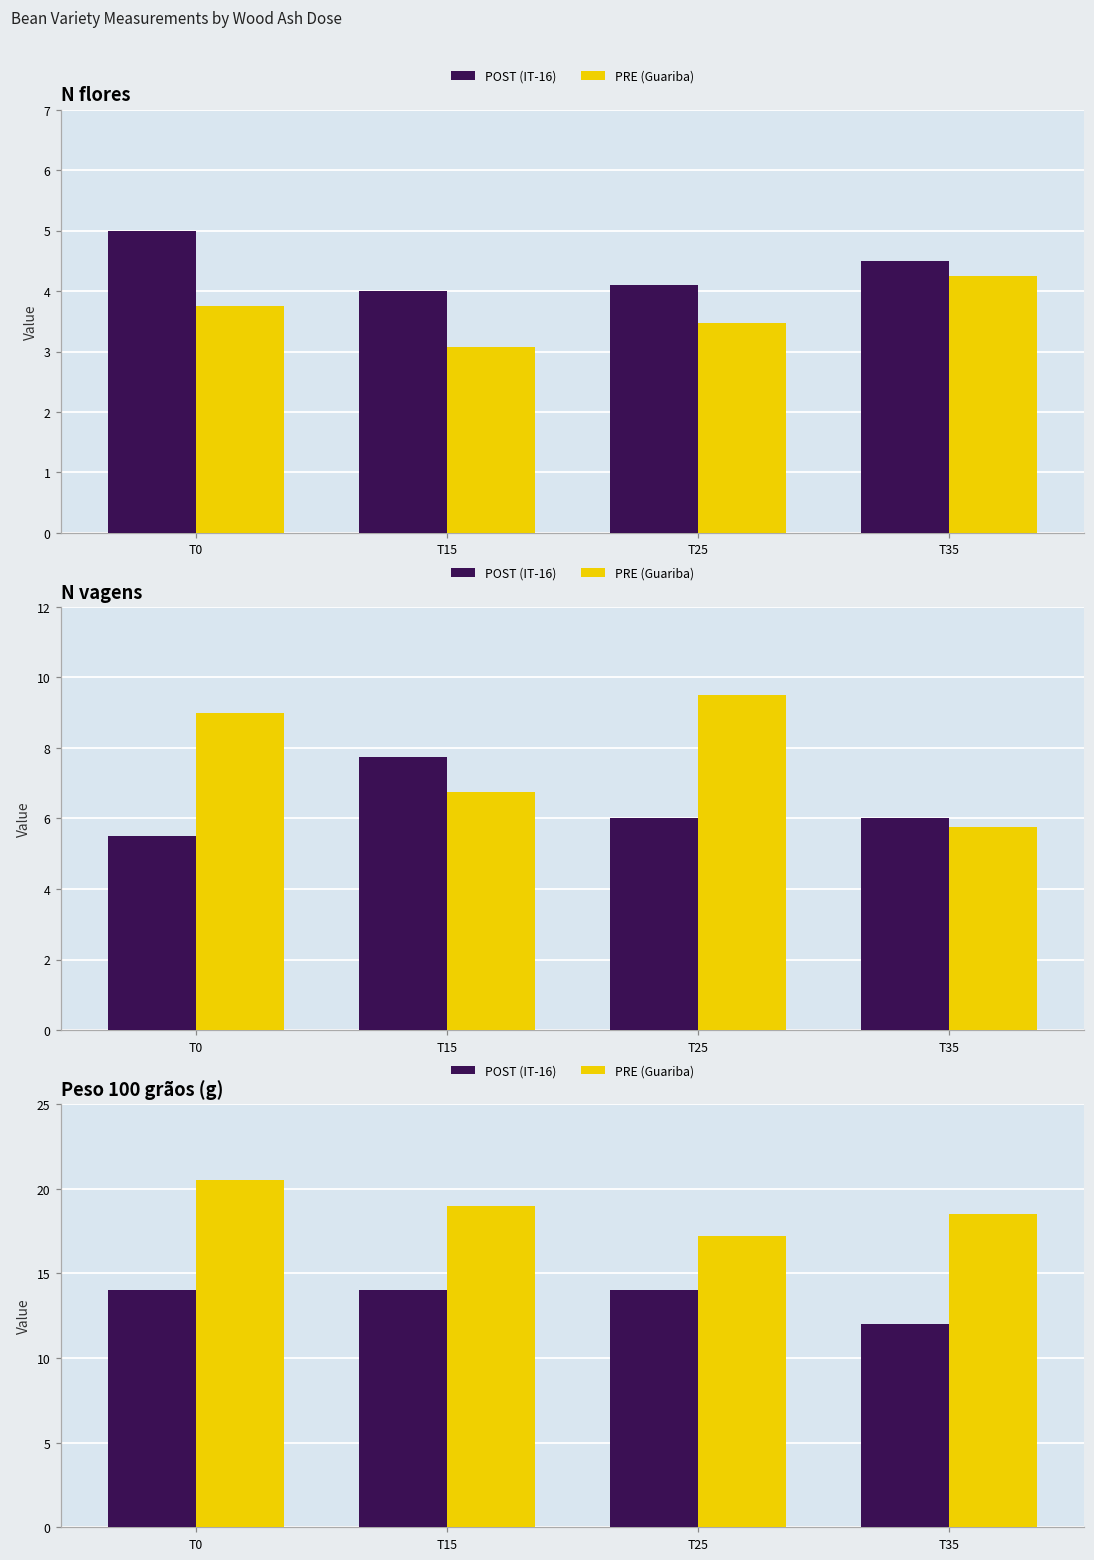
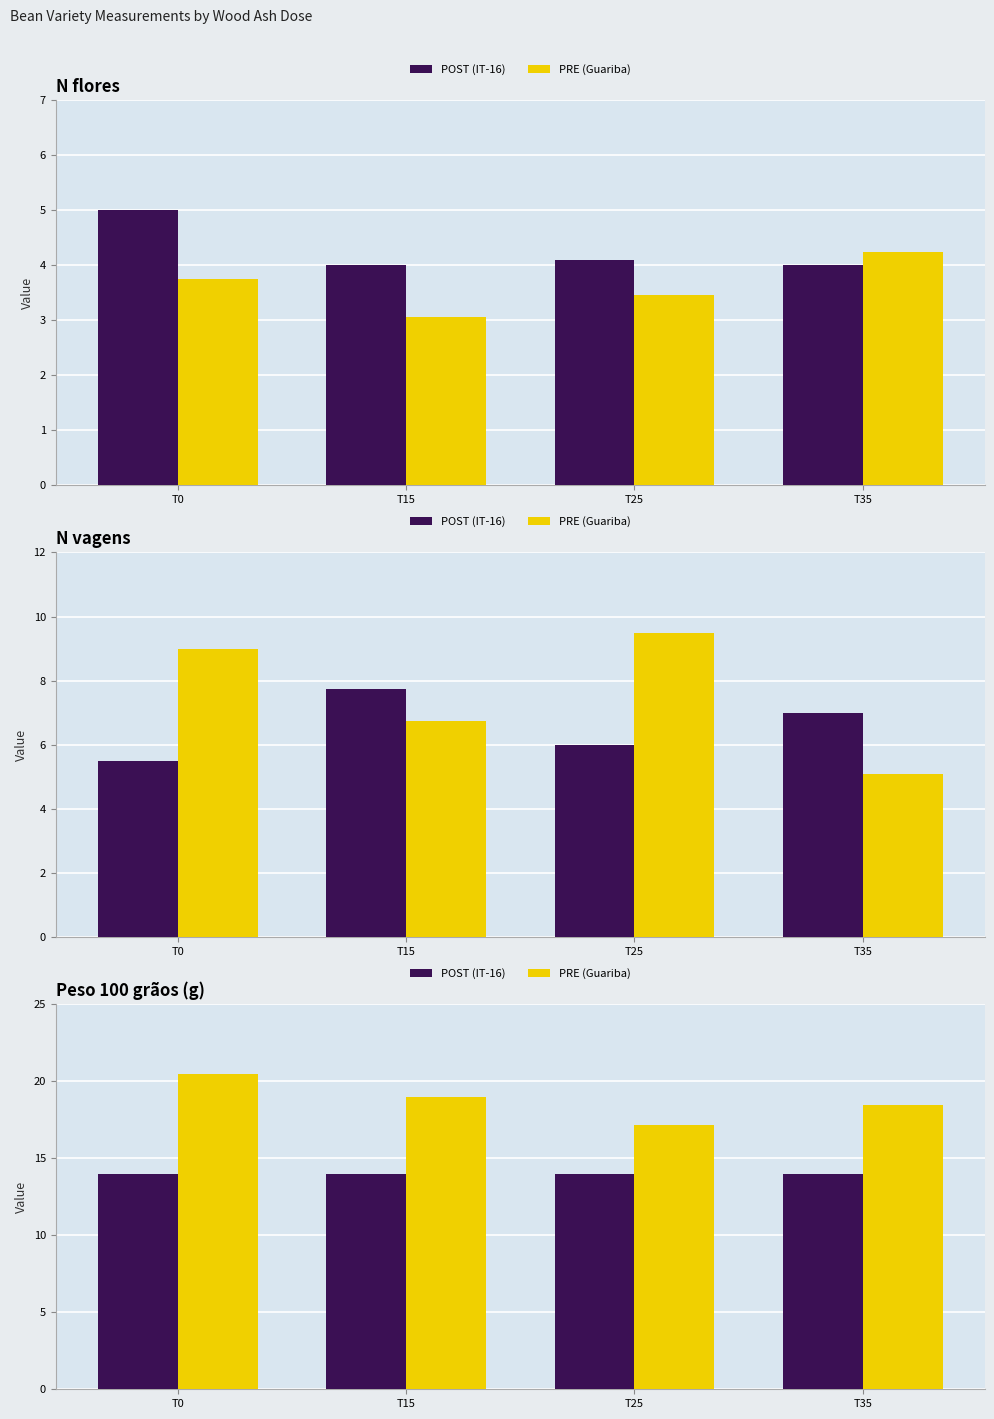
  {
    "N flores": {
      "POST (IT-16)": {
        "T0": 5.0,
        "T15": 4.0,
        "T25": 4.1,
-       "T35": 4.5
+       "T35": 4.0
      },
      "PRE (Guariba)": {
        "T0": 3.8,
        "T15": 3.1,
        "T25": 3.5,
        "T35": 4.3
      }
    },
    "N vagens": {
      "POST (IT-16)": {
        "T0": 5.5,
        "T15": 7.8,
        "T25": 6,
-       "T35": 6
+       "T35": 7
      },
      "PRE (Guariba)": {
        "T0": 9.0,
        "T15": 6.8,
        "T25": 9.5,
-       "T35": 5.8
+       "T35": 5.1
      }
    },
    "Peso 100 grãos (g)": {
      "POST (IT-16)": {
        "T0": 14,
        "T15": 14,
        "T25": 14,
-       "T35": 12
+       "T35": 14
      },
      "PRE (Guariba)": {
        "T0": 20.5,
        "T15": 19,
        "T25": 17.2,
        "T35": 18.5
      }
    }
  }
